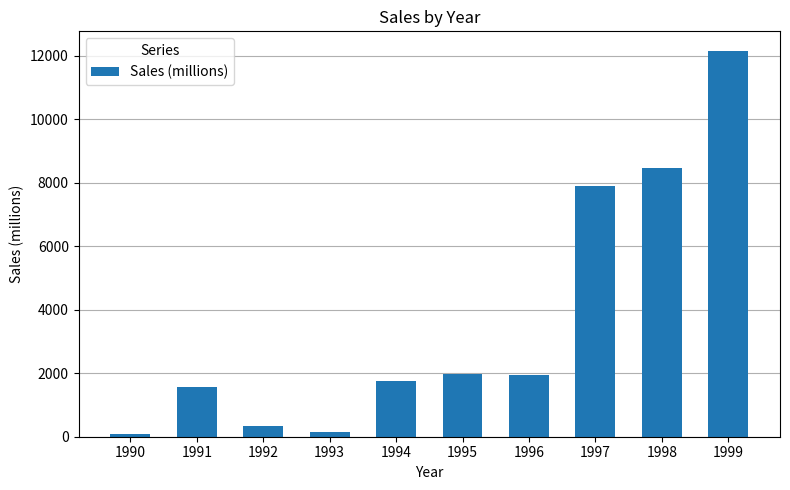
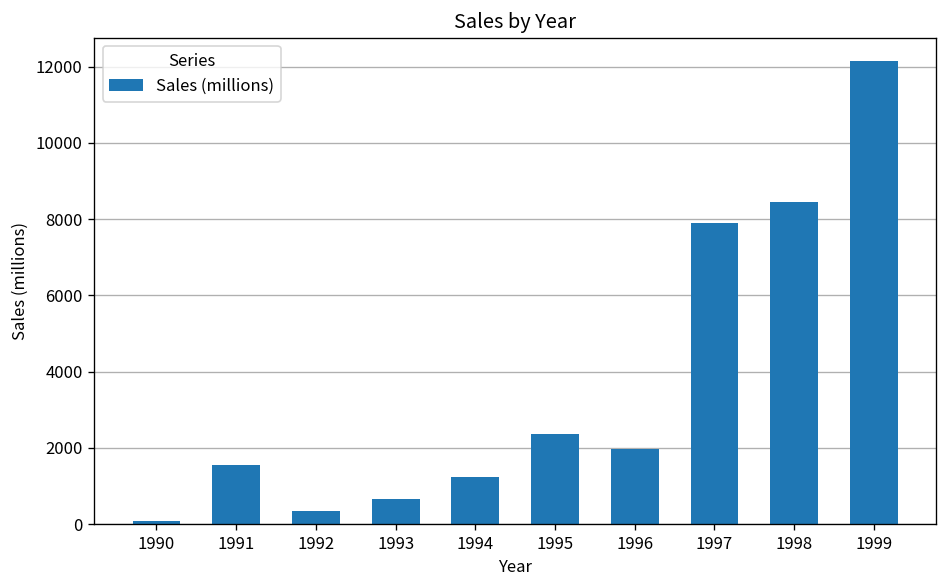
  {
    "1991": 1600,
    "1992": 300,
-   "1993": 100,
-   "1994": 1800,
-   "1995": 2000,
+   "1993": 600,
+   "1994": 1200,
+   "1995": 2400,
    "1996": 2000,
    "1997": 7900,
    "1998": 8500,
    "1999": 12200
  }
